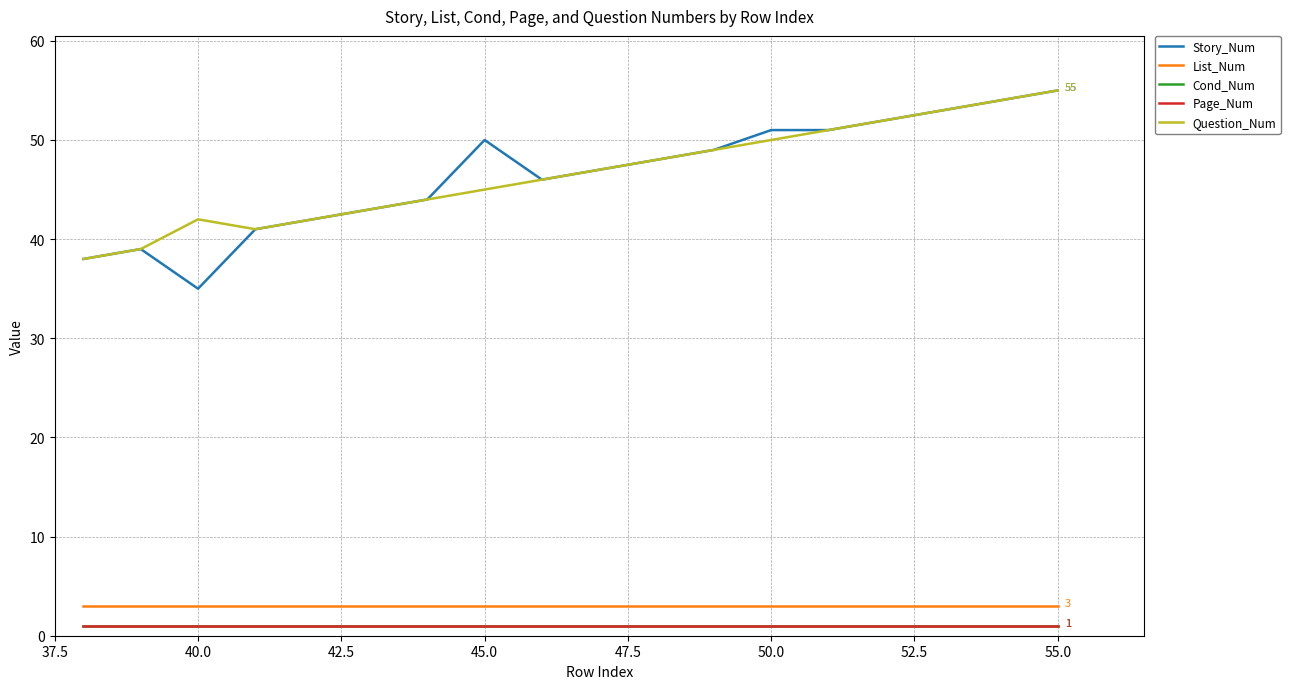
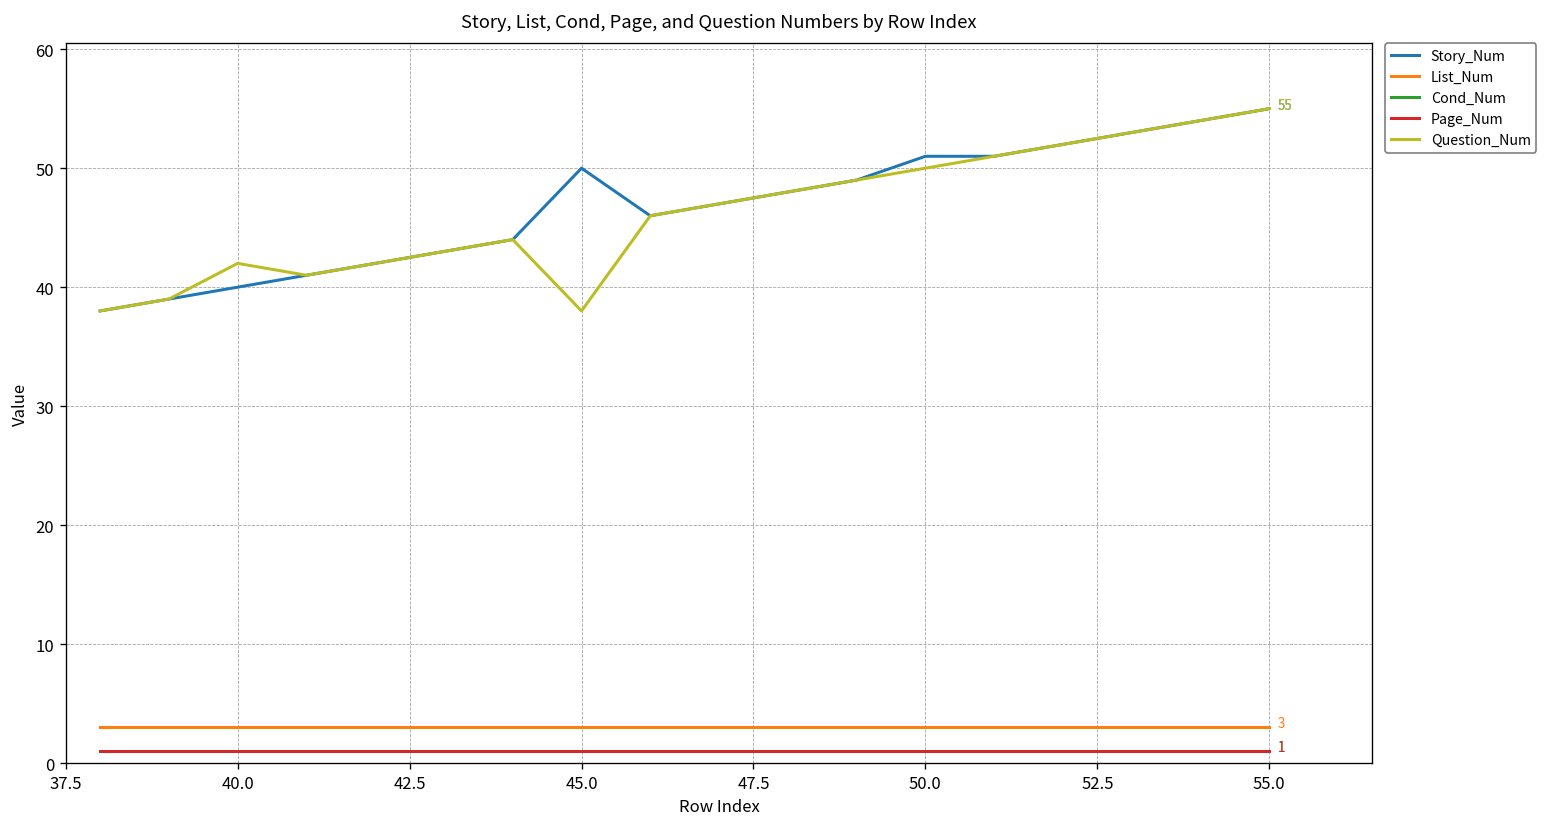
  {
    "Story_Num": {
-     "40.0": 35,
+     "40.0": 40,
      "45.0": 50,
      "50.0": 51
    },
    "List_Num": {
      "55.0": 3
    },
    "Page_Num": {
      "40.0": 1,
      "45.0": 1,
      "50.0": 1
    },
    "Question_Num": {
      "40.0": 42,
-     "45.0": 45,
+     "45.0": 38,
      "50.0": 50
    }
  }
